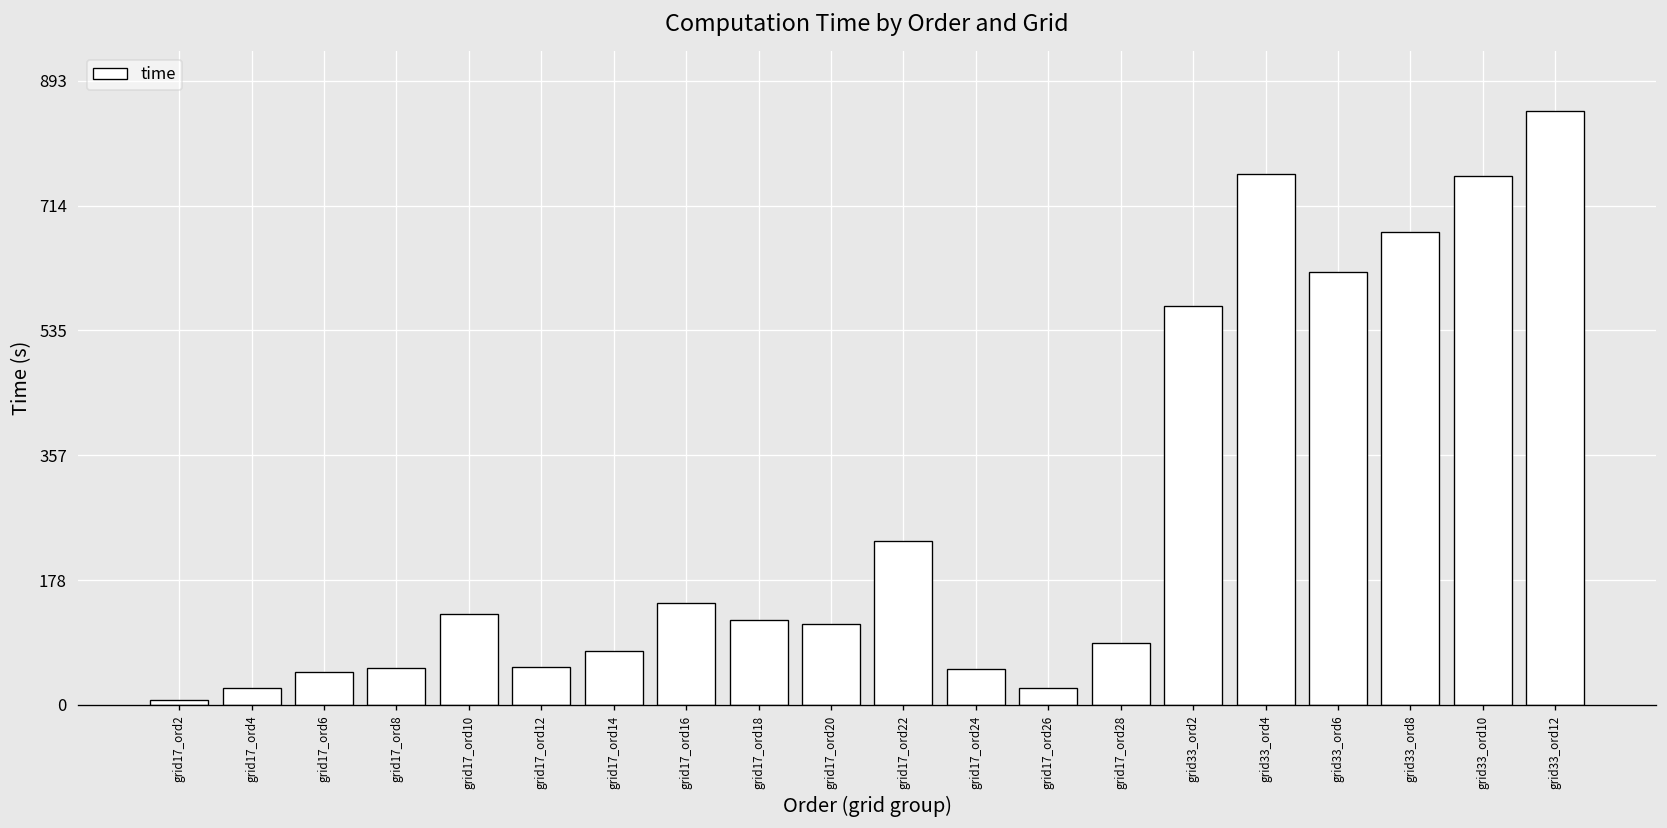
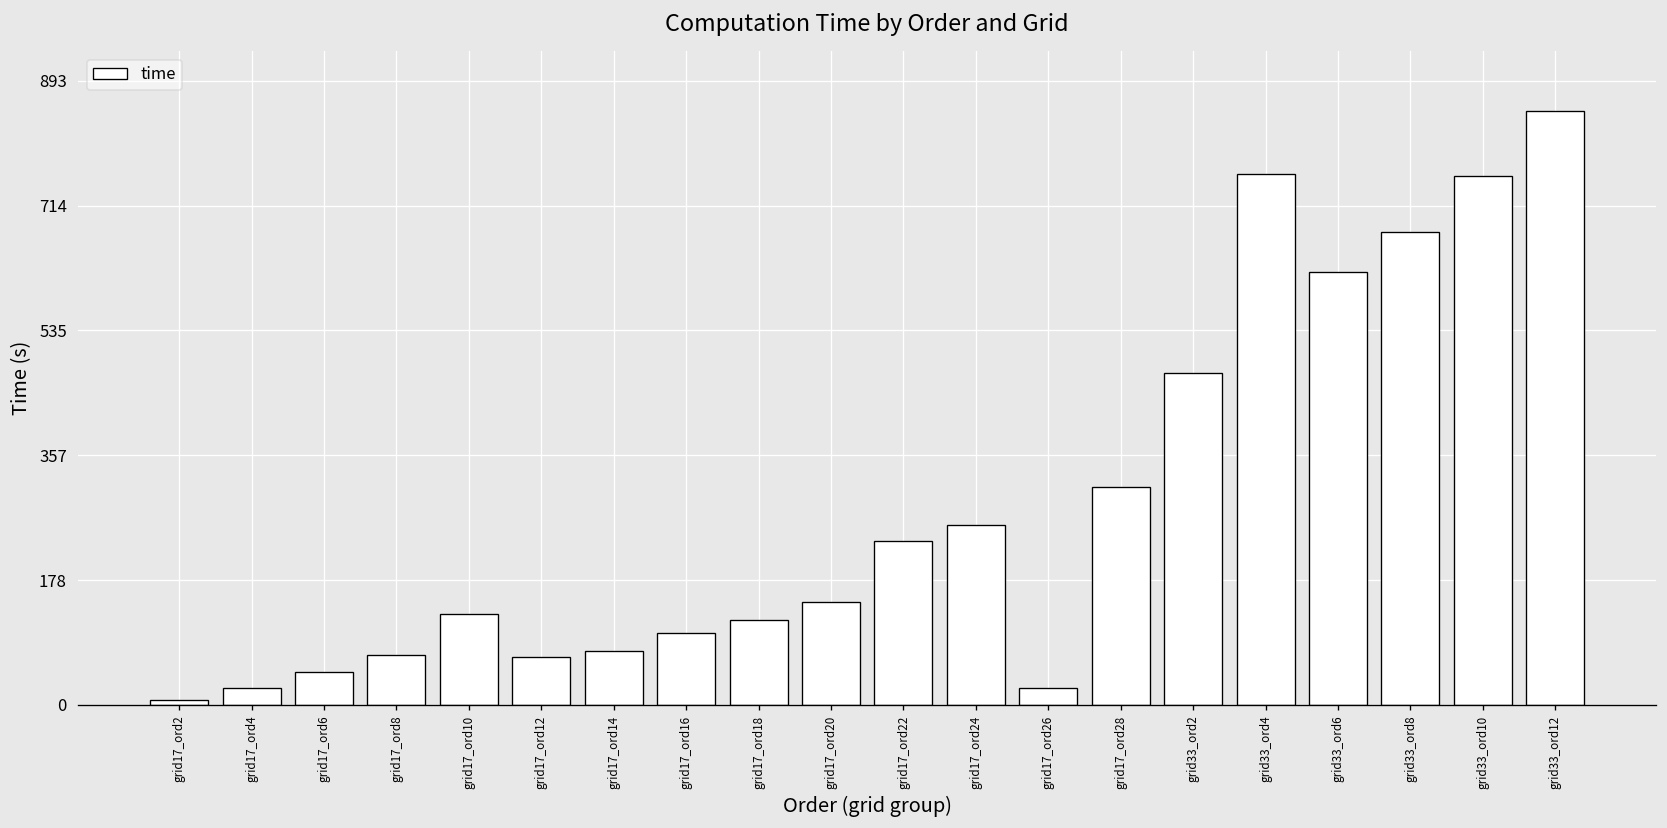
  {
    "grid17_ord2": 10,
    "grid17_ord4": 20,
    "grid17_ord6": 50,
-   "grid17_ord8": 50,
+   "grid17_ord8": 70,
    "grid17_ord10": 130,
-   "grid17_ord12": 50,
+   "grid17_ord12": 70,
    "grid17_ord14": 80,
-   "grid17_ord16": 150,
+   "grid17_ord16": 100,
    "grid17_ord18": 120,
-   "grid17_ord20": 120,
+   "grid17_ord20": 150,
    "grid17_ord22": 230,
-   "grid17_ord24": 50,
+   "grid17_ord24": 260,
    "grid17_ord26": 20,
-   "grid17_ord28": 90,
-   "grid33_ord2": 570,
+   "grid17_ord28": 310,
+   "grid33_ord2": 470,
    "grid33_ord4": 760,
    "grid33_ord6": 620,
    "grid33_ord8": 680,
    "grid33_ord10": 760,
    "grid33_ord12": 850
  }
